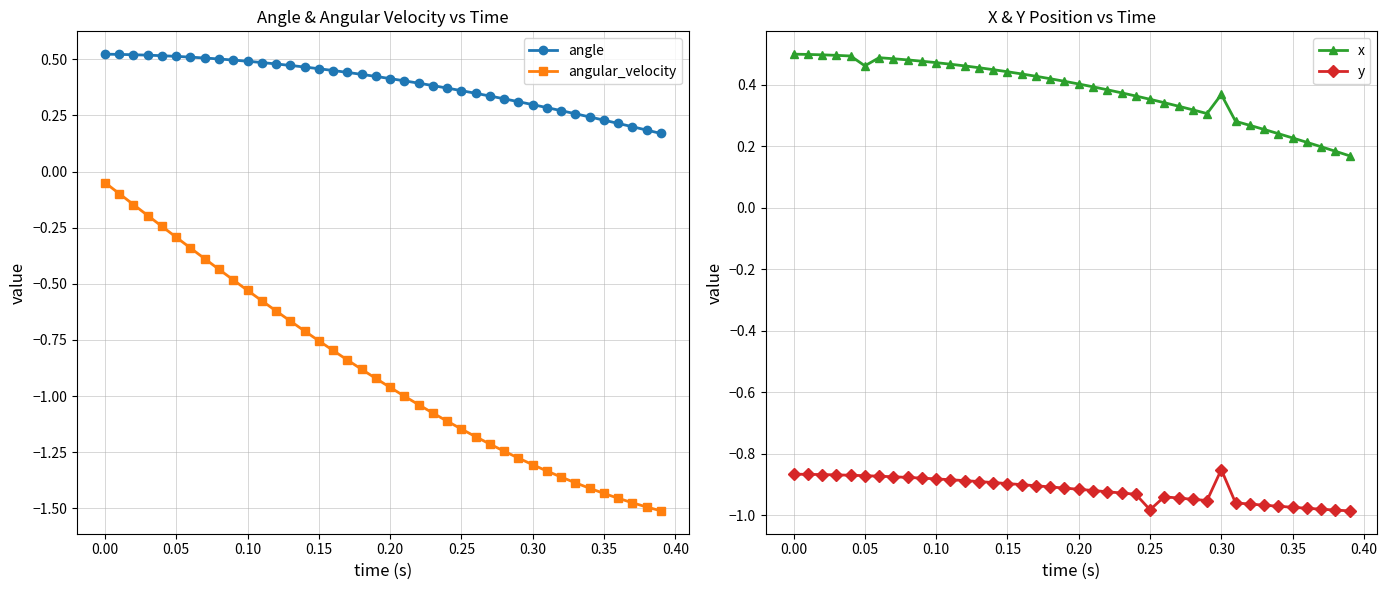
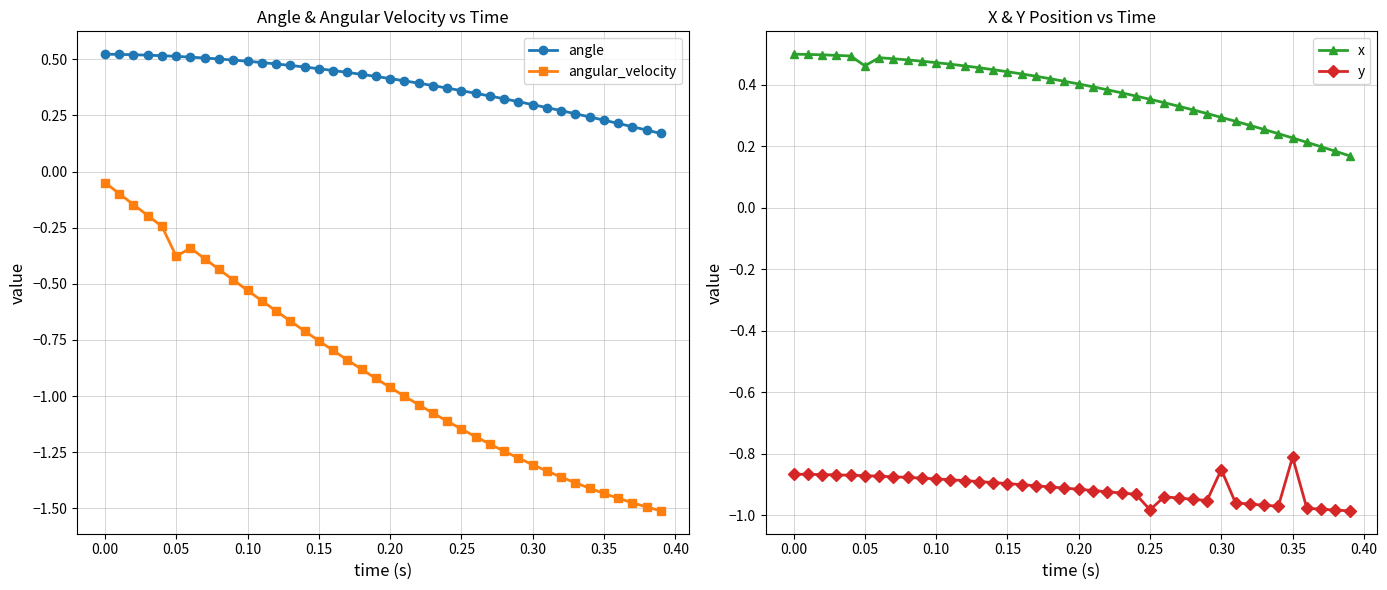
  {
    "Angle & Angular Velocity vs Time": {
      "angle": {
        "0.00": 0.52,
        "0.05": 0.51,
        "0.10": 0.49,
        "0.15": 0.46,
        "0.20": 0.41,
        "0.25": 0.36,
        "0.30": 0.30,
        "0.35": 0.23
      },
      "angular_velocity": {
        "0.00": -0.05,
-       "0.05": -0.29,
+       "0.05": -0.38,
        "0.10": -0.53,
        "0.15": -0.75,
        "0.20": -0.96,
        "0.25": -1.15,
        "0.30": -1.31,
        "0.35": -1.43
      }
    },
    "X & Y Position vs Time": {
      "x": {
        "0.00": 0.50,
        "0.05": 0.46,
        "0.10": 0.47,
        "0.15": 0.44,
        "0.20": 0.40,
        "0.25": 0.35,
-       "0.30": 0.37,
+       "0.30": 0.29,
        "0.35": 0.23
      },
      "y": {
        "0.00": -0.87,
        "0.05": -0.87,
        "0.10": -0.88,
        "0.15": -0.90,
        "0.20": -0.92,
        "0.25": -0.98,
        "0.30": -0.85,
-       "0.35": -0.97
+       "0.35": -0.81
      }
    }
  }
